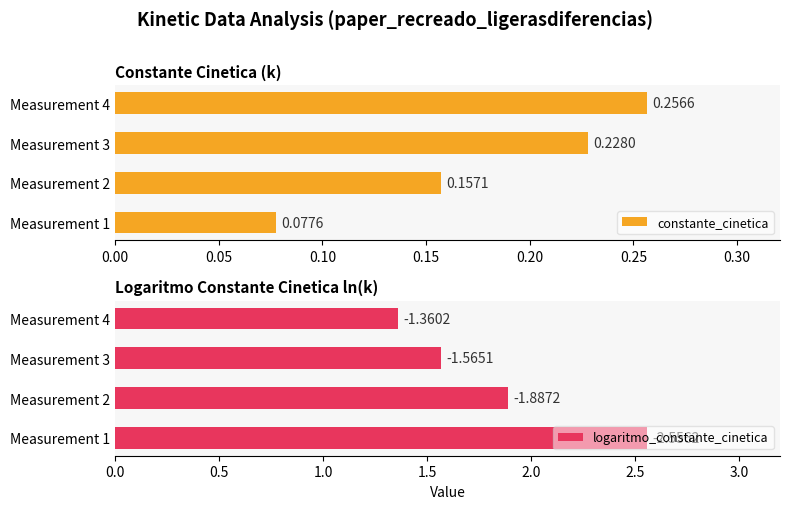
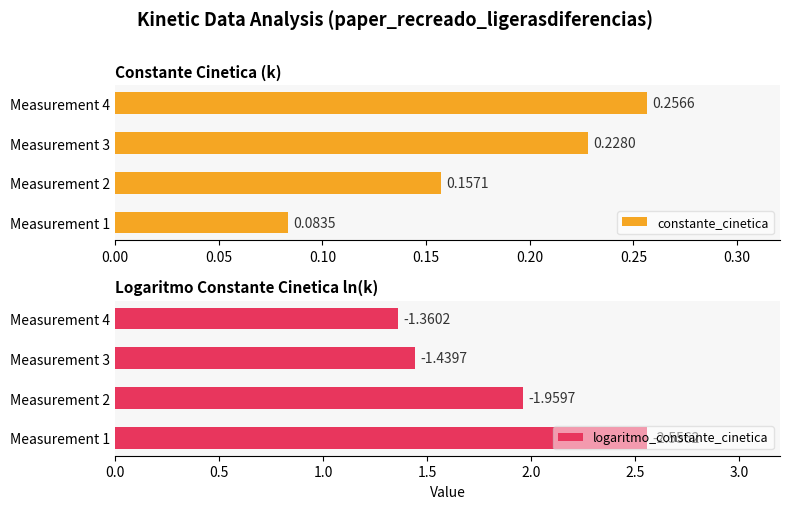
  {
    "Constante Cinetica (k)": {
      "Measurement 4": 0.2566,
      "Measurement 3": 0.2280,
      "Measurement 2": 0.1571,
-     "Measurement 1": 0.0776
+     "Measurement 1": 0.0835
    },
    "Logaritmo Constante Cinetica ln(k)": {
-     "Measurement 3": -1.5651,
-     "Measurement 2": -1.8872
+     "Measurement 3": -1.4397,
+     "Measurement 2": -1.9597
    }
  }
